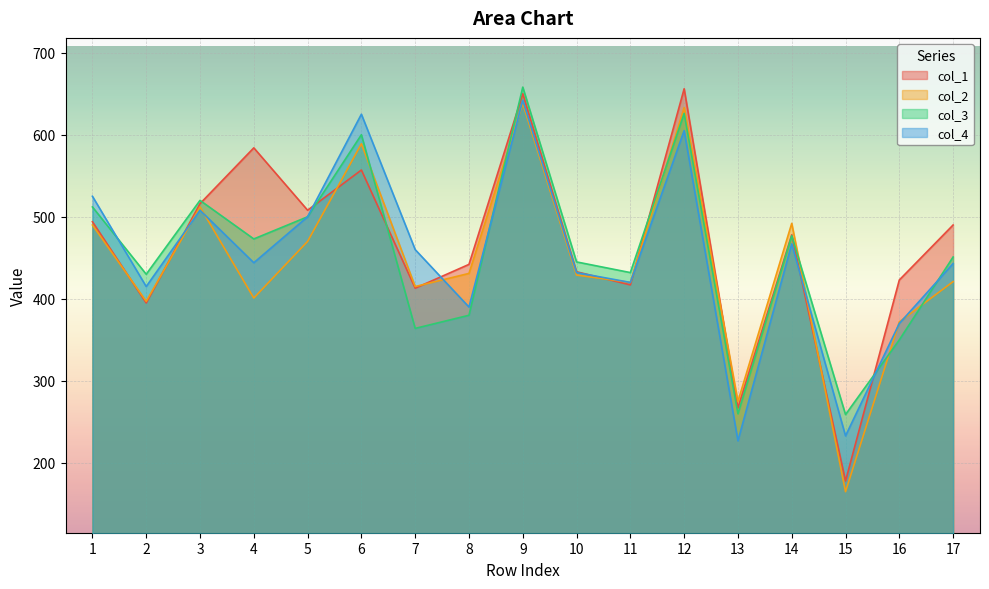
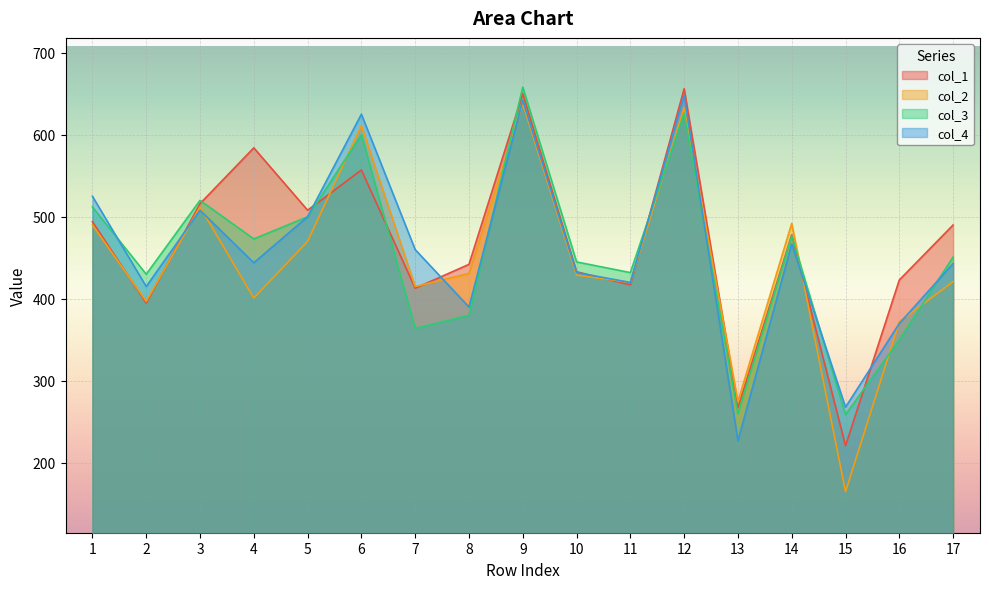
  {
    "col_1": {
      "1": 490,
      "3": 520,
      "4": 580,
      "5": 510,
      "6": 560,
      "8": 440,
      "9": 650,
      "12": 660,
      "13": 270,
-     "15": 180,
+     "15": 220,
      "16": 420,
      "17": 490
    },
    "col_2": {
      "1": 490,
      "3": 510,
      "4": 400,
      "5": 470,
-     "6": 590,
+     "6": 610,
      "8": 430,
      "9": 640,
      "12": 630,
      "13": 280,
      "14": 490,
      "15": 170,
      "17": 420
    },
    "col_3": {
      "1": 510,
      "2": 430,
      "3": 520,
      "4": 470,
      "6": 600,
      "7": 360,
      "8": 380,
      "9": 660,
      "10": 450,
      "11": 430,
      "12": 630,
      "13": 260,
      "15": 260,
      "16": 350,
      "17": 450
    },
    "col_4": {
      "1": 530,
      "2": 420,
      "3": 510,
      "4": 440,
      "6": 630,
      "7": 460,
      "8": 390,
      "9": 640,
-     "12": 610,
+     "12": 650,
      "13": 230,
      "14": 470,
-     "15": 230,
+     "15": 270,
      "17": 440
    }
  }
